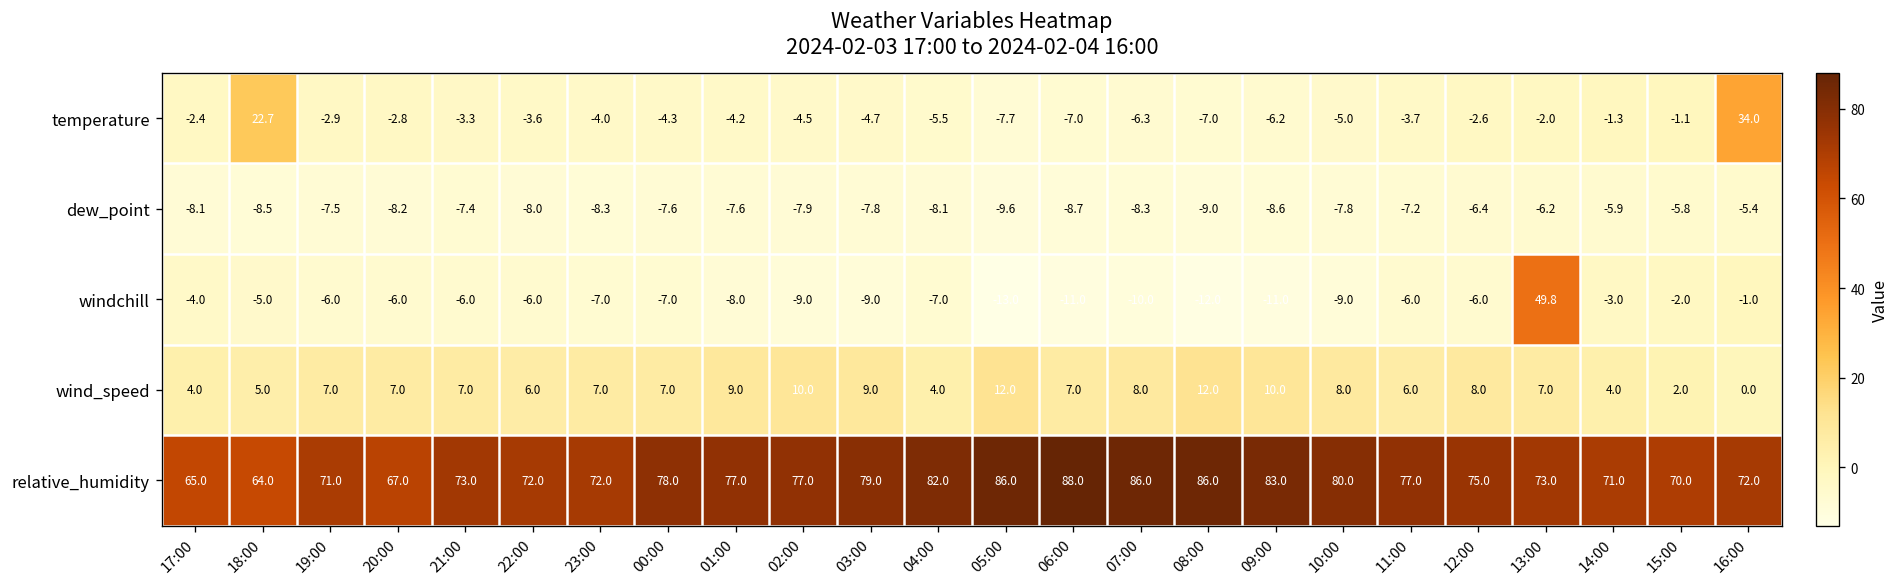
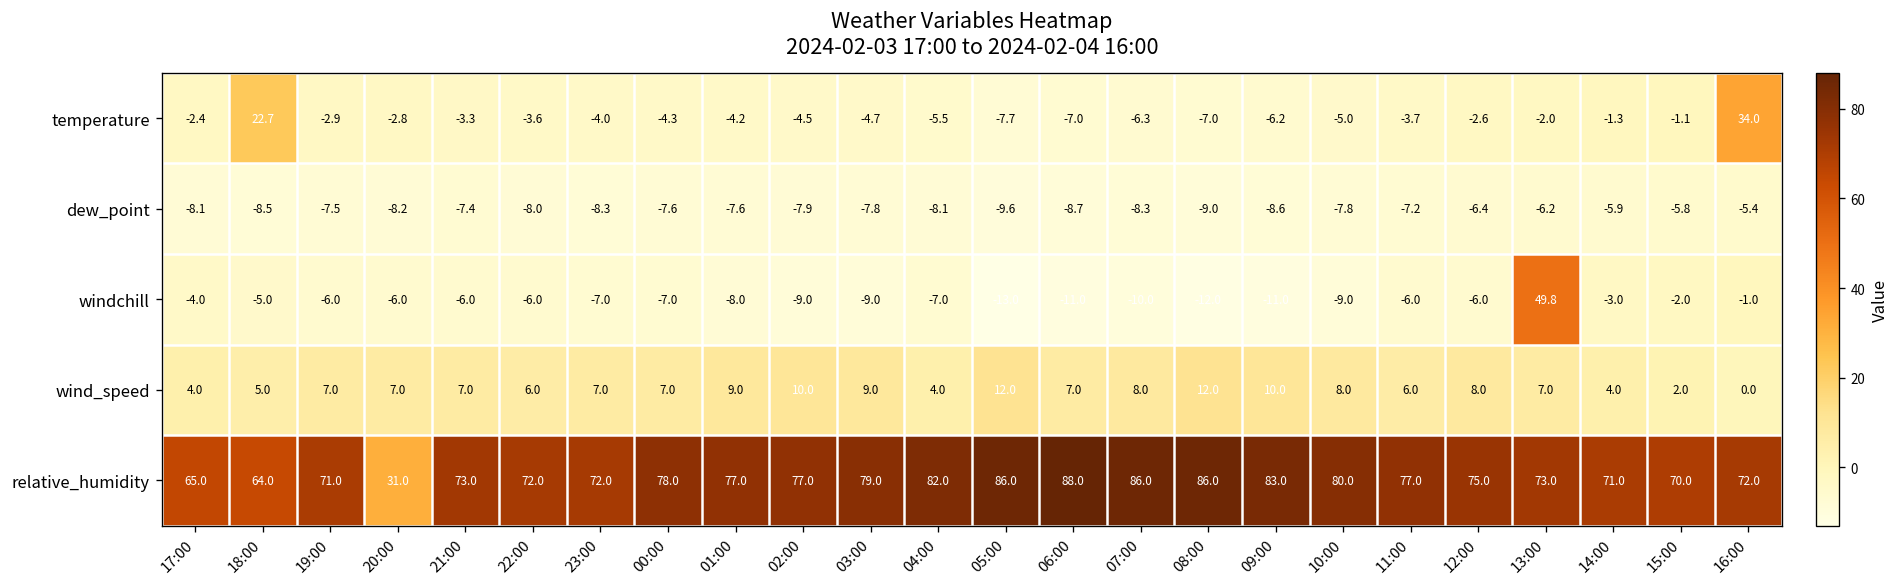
  {
    "temperature": {
      "17:00": -2.4,
      "18:00": 22.7,
      "19:00": -2.9,
      "20:00": -2.8,
      "21:00": -3.3,
      "22:00": -3.6,
      "23:00": -4.0,
      "00:00": -4.3,
      "01:00": -4.2,
      "02:00": -4.5,
      "03:00": -4.7,
      "04:00": -5.5,
      "05:00": -7.7,
      "06:00": -7.0,
      "07:00": -6.3,
      "08:00": -7.0,
      "09:00": -6.2,
      "10:00": -5.0,
      "11:00": -3.7,
      "12:00": -2.6,
      "13:00": -2.0,
      "14:00": -1.3,
      "15:00": -1.1,
      "16:00": 34.0
    },
    "dew_point": {
      "17:00": -8.1,
      "18:00": -8.5,
      "19:00": -7.5,
      "20:00": -8.2,
      "21:00": -7.4,
      "22:00": -8.0,
      "23:00": -8.3,
      "00:00": -7.6,
      "01:00": -7.6,
      "02:00": -7.9,
      "03:00": -7.8,
      "04:00": -8.1,
      "05:00": -9.6,
      "06:00": -8.7,
      "07:00": -8.3,
      "08:00": -9.0,
      "09:00": -8.6,
      "10:00": -7.8,
      "11:00": -7.2,
      "12:00": -6.4,
      "13:00": -6.2,
      "14:00": -5.9,
      "15:00": -5.8,
      "16:00": -5.4
    },
    "windchill": {
      "17:00": -4.0,
      "18:00": -5.0,
      "19:00": -6.0,
      "20:00": -6.0,
      "21:00": -6.0,
      "22:00": -6.0,
      "23:00": -7.0,
      "00:00": -7.0,
      "01:00": -8.0,
      "02:00": -9.0,
      "03:00": -9.0,
      "04:00": -7.0,
      "10:00": -9.0,
      "11:00": -6.0,
      "12:00": -6.0,
      "13:00": 49.8,
      "14:00": -3.0,
      "15:00": -2.0,
      "16:00": -1.0
    },
    "wind_speed": {
      "17:00": 4.0,
      "18:00": 5.0,
      "19:00": 7.0,
      "20:00": 7.0,
      "21:00": 7.0,
      "22:00": 6.0,
      "23:00": 7.0,
      "00:00": 7.0,
      "01:00": 9.0,
      "02:00": 10.0,
      "03:00": 9.0,
      "04:00": 4.0,
      "05:00": 12.0,
      "06:00": 7.0,
      "07:00": 8.0,
      "08:00": 12.0,
      "09:00": 10.0,
      "10:00": 8.0,
      "11:00": 6.0,
      "12:00": 8.0,
      "13:00": 7.0,
      "14:00": 4.0,
      "15:00": 2.0,
      "16:00": 0.0
    },
    "relative_humidity": {
      "17:00": 65.0,
      "18:00": 64.0,
      "19:00": 71.0,
-     "20:00": 67.0,
+     "20:00": 31.0,
      "21:00": 73.0,
      "22:00": 72.0,
      "23:00": 72.0,
      "00:00": 78.0,
      "01:00": 77.0,
      "02:00": 77.0,
      "03:00": 79.0,
      "04:00": 82.0,
      "05:00": 86.0,
      "06:00": 88.0,
      "07:00": 86.0,
      "08:00": 86.0,
      "09:00": 83.0,
      "10:00": 80.0,
      "11:00": 77.0,
      "12:00": 75.0,
      "13:00": 73.0,
      "14:00": 71.0,
      "15:00": 70.0,
      "16:00": 72.0
    }
  }
